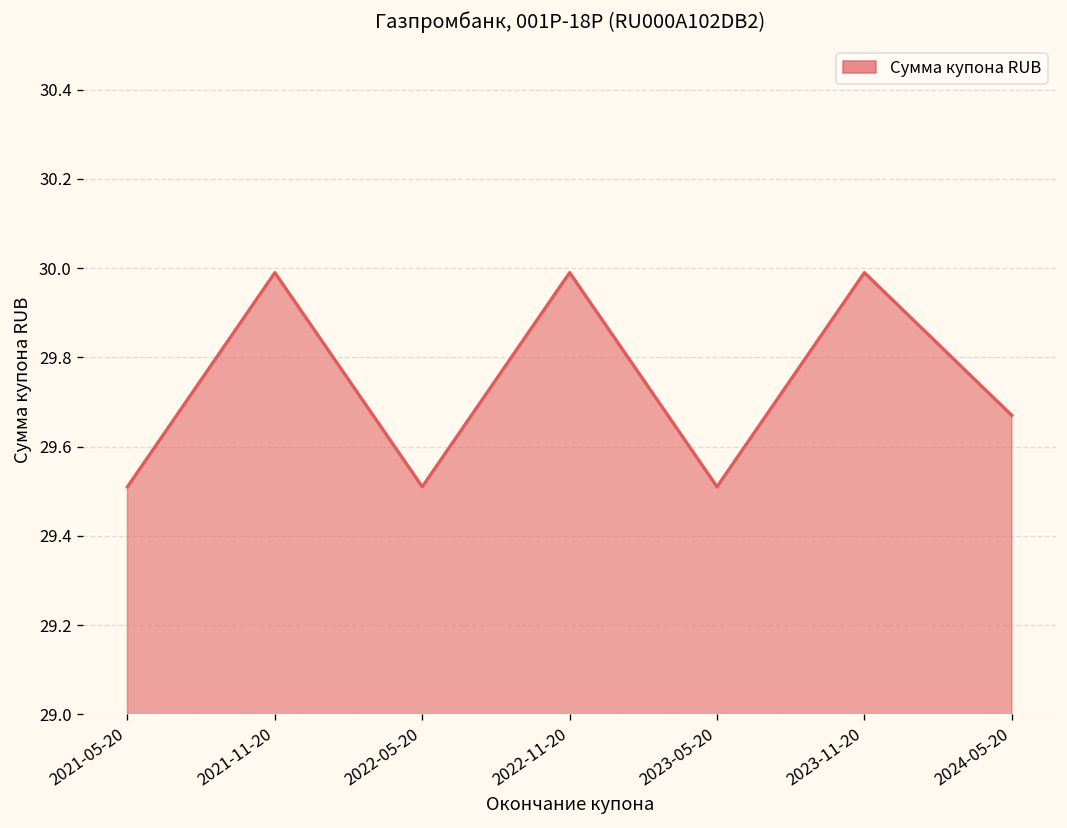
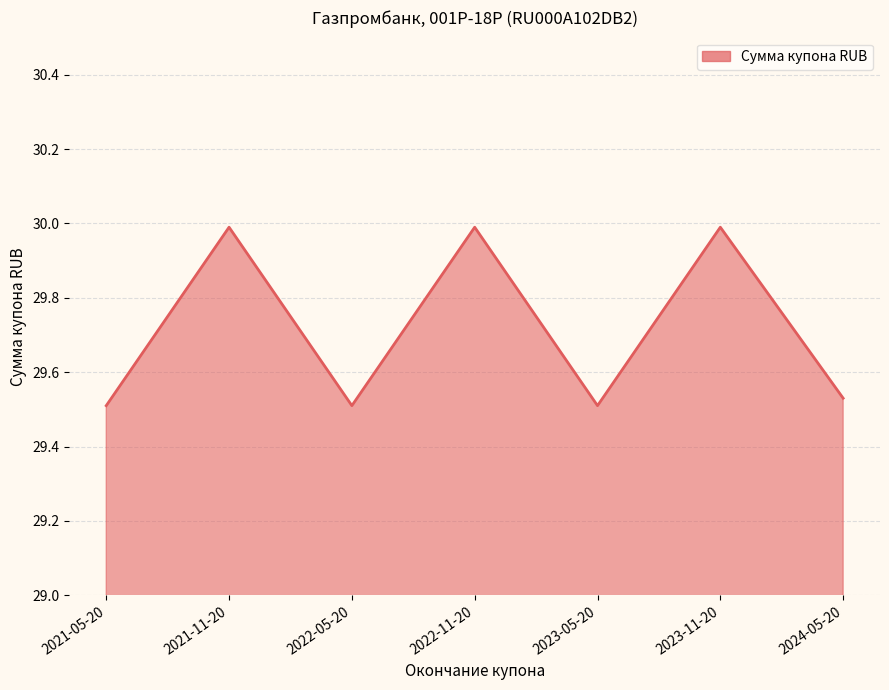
  {
    "2021-05-20": 29.51,
    "2021-11-20": 29.99,
    "2022-05-20": 29.51,
    "2022-11-20": 29.99,
    "2023-05-20": 29.51,
    "2023-11-20": 29.99,
-   "2024-05-20": 29.67
+   "2024-05-20": 29.53
  }
